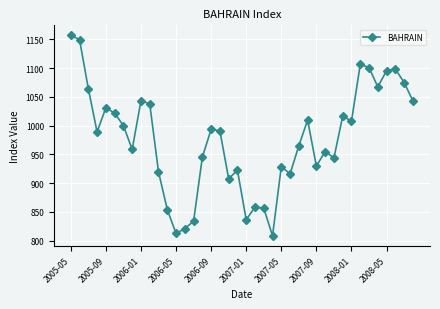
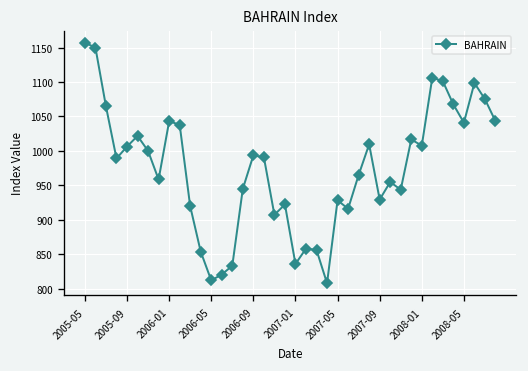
  {
    "2005-05": 1160,
-   "2005-09": 1030,
+   "2005-09": 1010,
    "2006-01": 1040,
    "2006-05": 810,
    "2006-09": 990,
    "2007-01": 840,
    "2007-05": 930,
    "2007-09": 930,
    "2008-01": 1010,
-   "2008-05": 1100
+   "2008-05": 1040
  }
